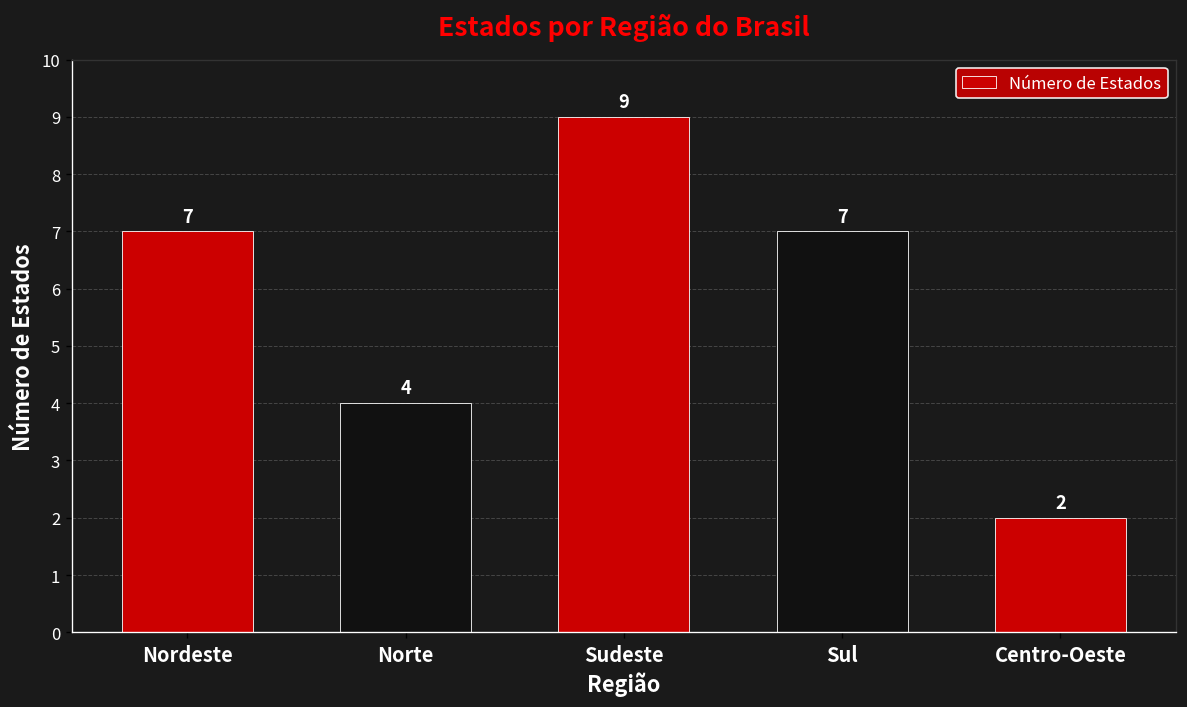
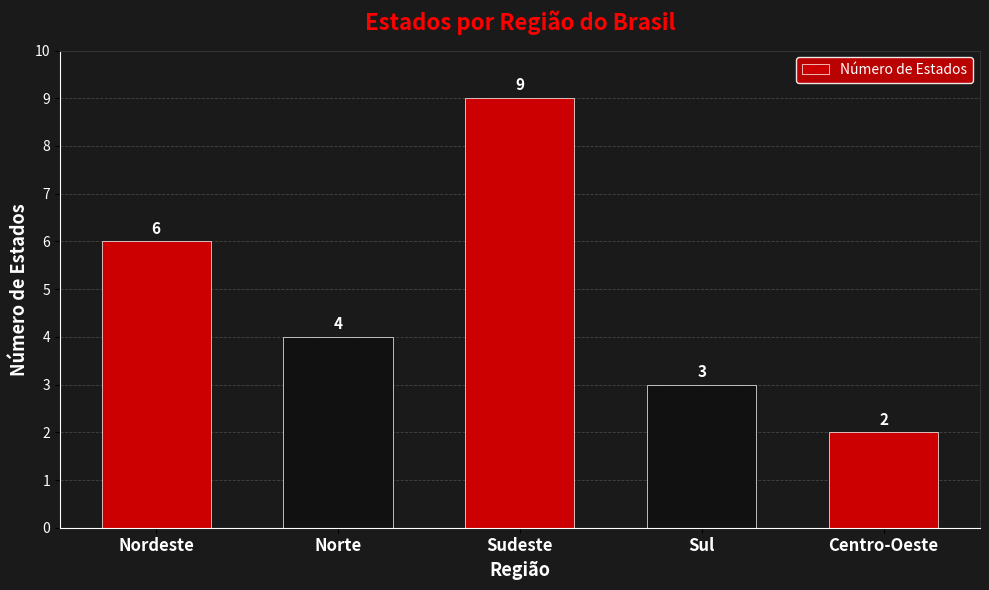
  {
-   "Nordeste": 7,
+   "Nordeste": 6,
    "Norte": 4,
    "Sudeste": 9,
-   "Sul": 7,
+   "Sul": 3,
    "Centro-Oeste": 2
  }
